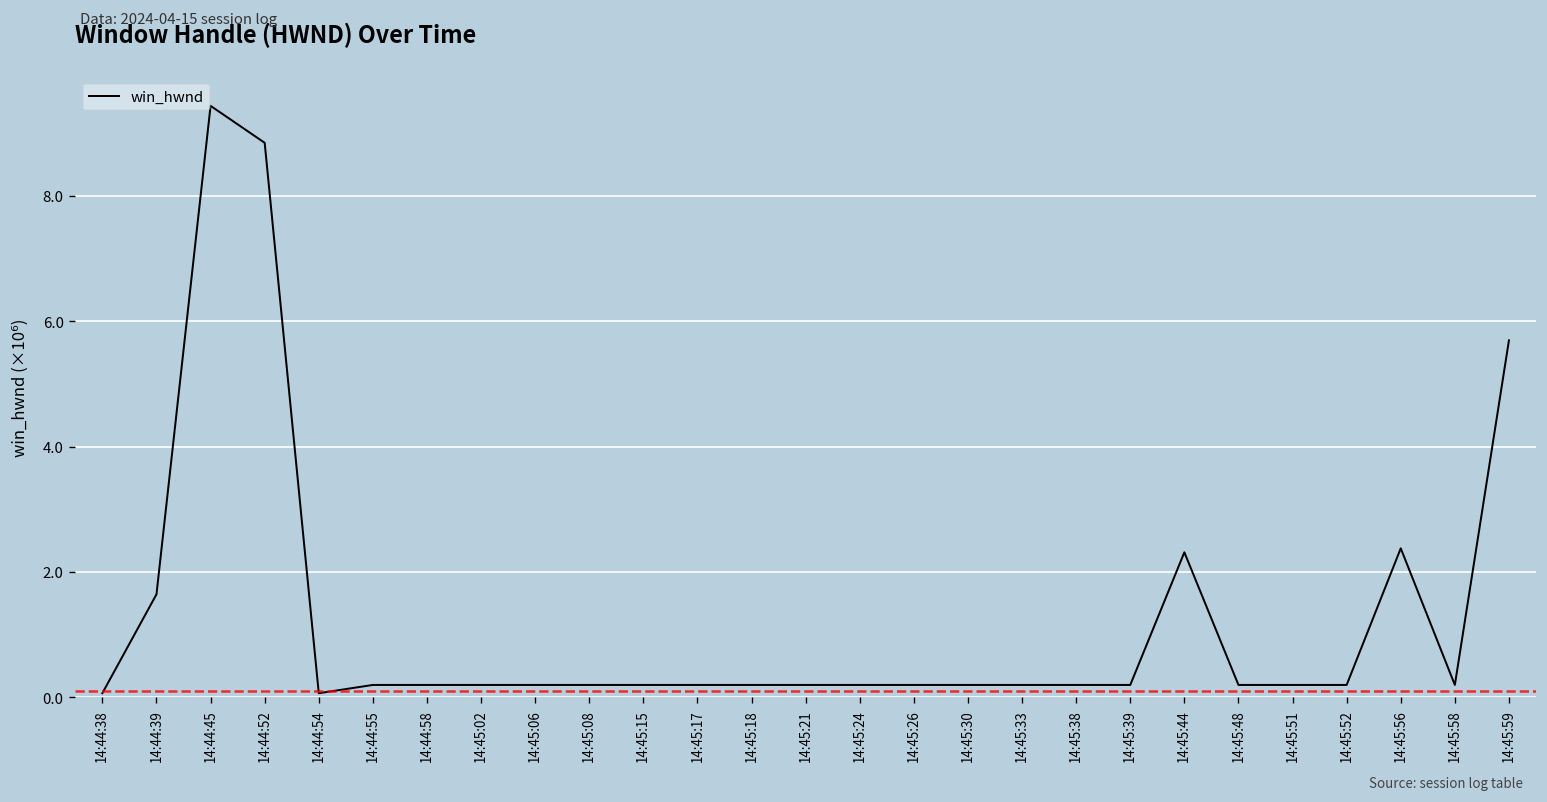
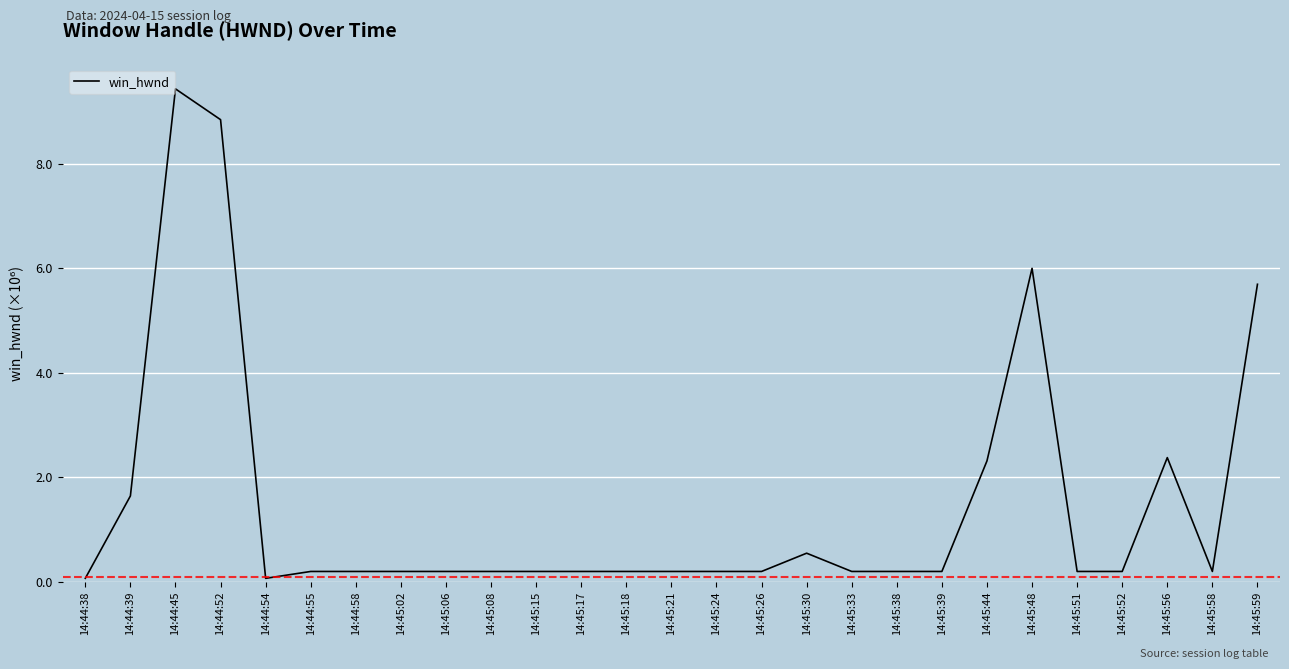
  {
    "14:44:38": 0.1,
    "14:44:39": 1.6,
    "14:44:45": 9.4,
    "14:44:52": 8.9,
    "14:44:54": 0.1,
    "14:44:55": 0.2,
    "14:44:58": 0.2,
    "14:45:02": 0.2,
    "14:45:06": 0.2,
    "14:45:08": 0.2,
    "14:45:15": 0.2,
    "14:45:17": 0.2,
    "14:45:18": 0.2,
    "14:45:21": 0.2,
    "14:45:24": 0.2,
    "14:45:26": 0.2,
-   "14:45:30": 0.2,
+   "14:45:30": 0.5,
    "14:45:33": 0.2,
    "14:45:38": 0.2,
    "14:45:39": 0.2,
    "14:45:44": 2.3,
-   "14:45:48": 0.2,
+   "14:45:48": 6.0,
    "14:45:51": 0.2,
    "14:45:52": 0.2,
    "14:45:56": 2.4,
    "14:45:58": 0.2,
    "14:45:59": 5.7
  }
